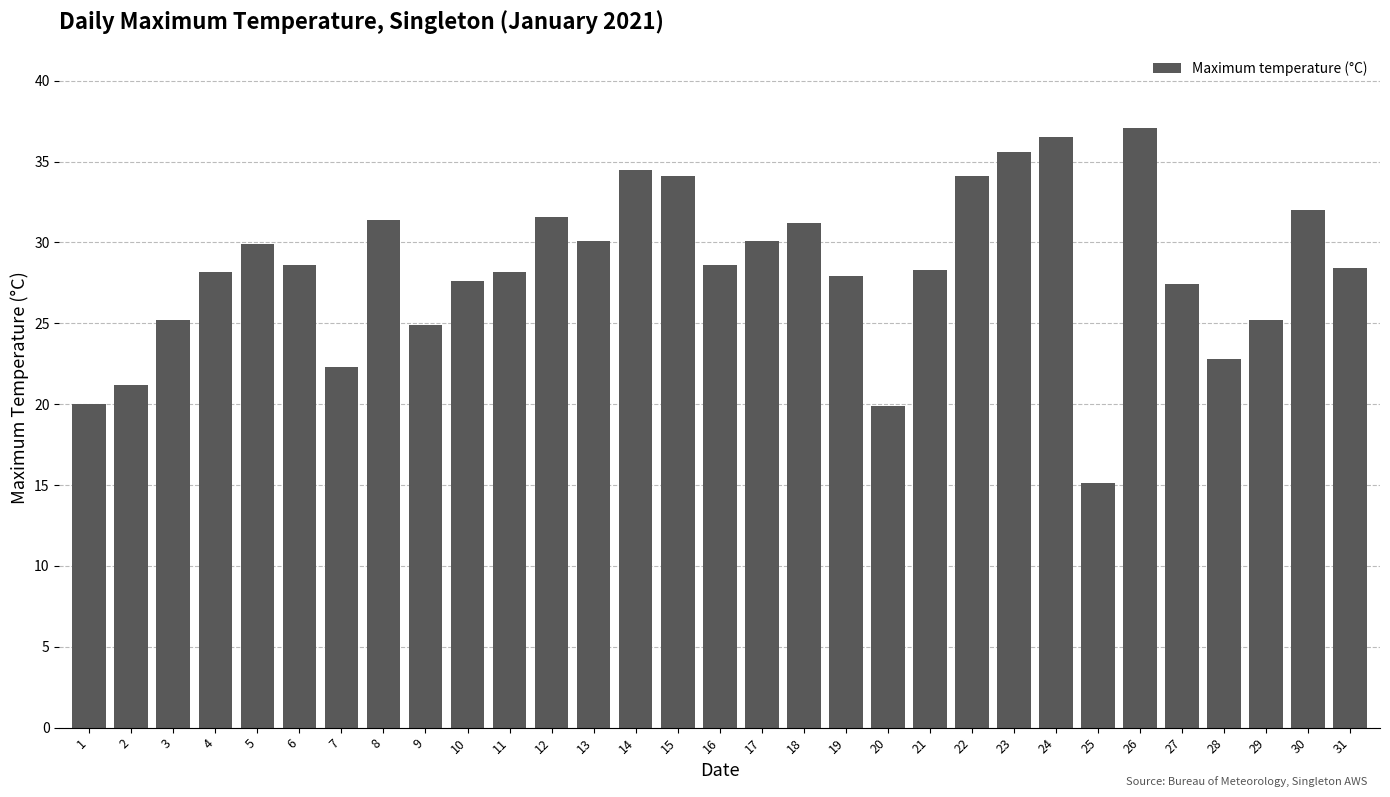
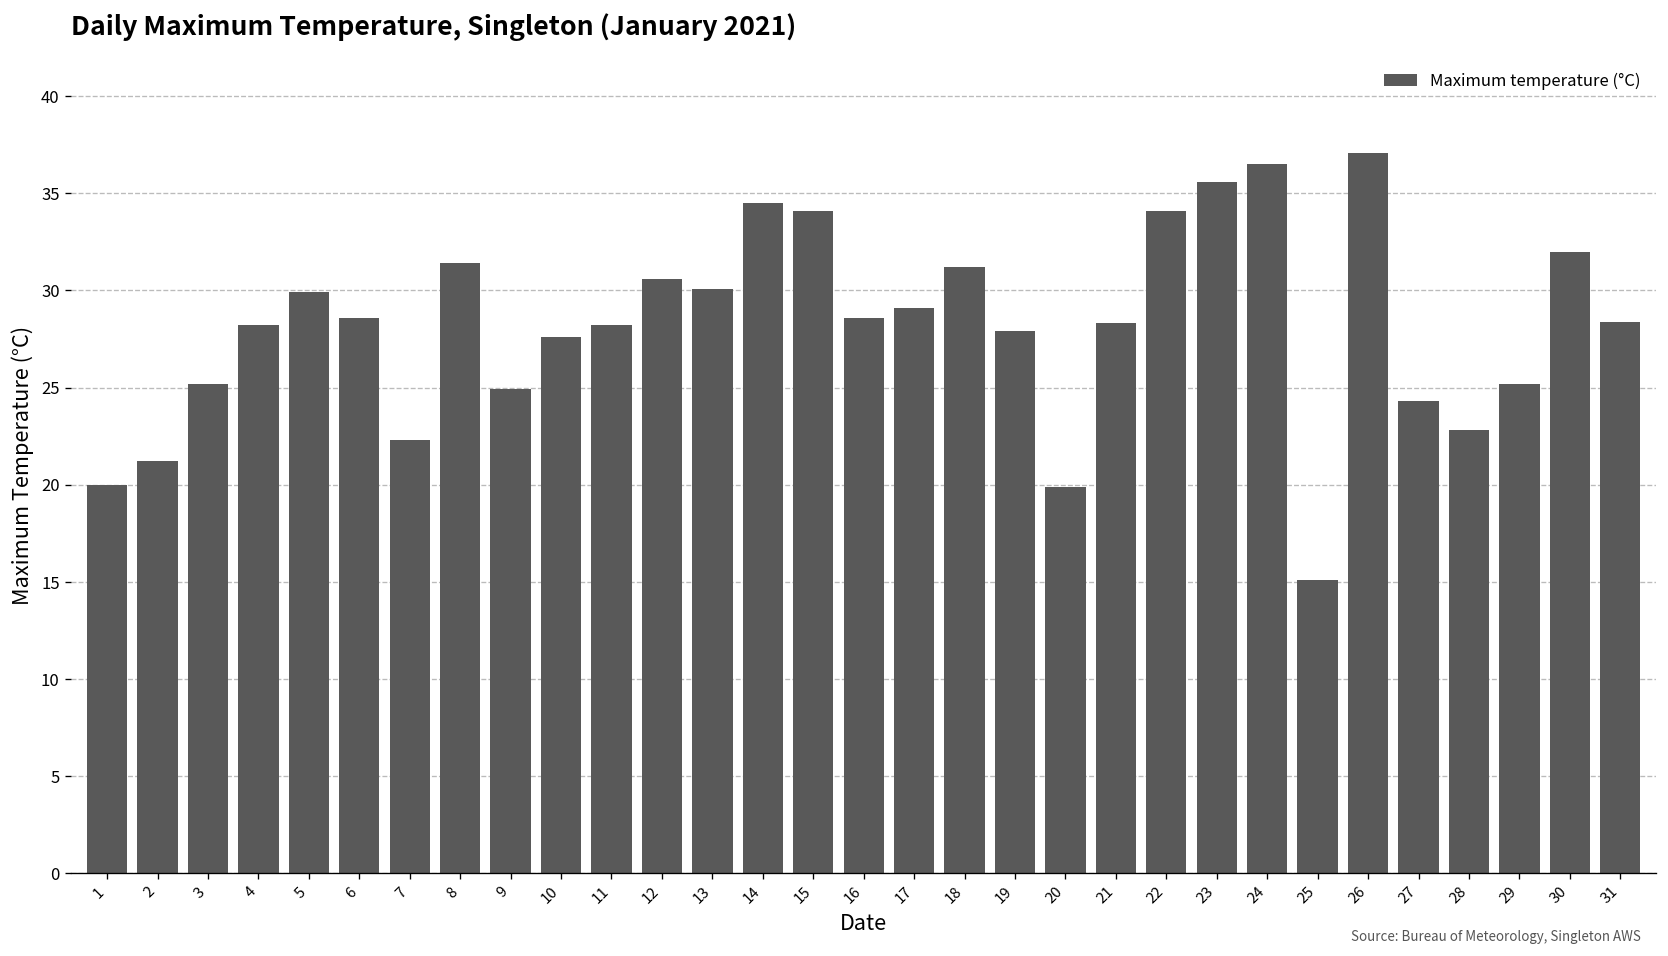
  {
    "1": 20.0,
    "2": 21.2,
    "3": 25.2,
    "4": 28.2,
    "5": 29.9,
    "6": 28.6,
    "7": 22.3,
    "8": 31.4,
    "9": 24.9,
    "10": 27.6,
    "11": 28.2,
-   "12": 31.6,
+   "12": 30.6,
    "13": 30.1,
    "14": 34.5,
    "15": 34.1,
    "16": 28.6,
-   "17": 30.1,
+   "17": 29.1,
    "18": 31.2,
    "19": 27.9,
    "20": 19.9,
    "21": 28.3,
    "22": 34.1,
    "23": 35.6,
    "24": 36.5,
    "25": 15.1,
    "26": 37.1,
-   "27": 27.4,
+   "27": 24.3,
    "28": 22.8,
    "29": 25.2,
    "30": 32.0,
    "31": 28.4
  }
